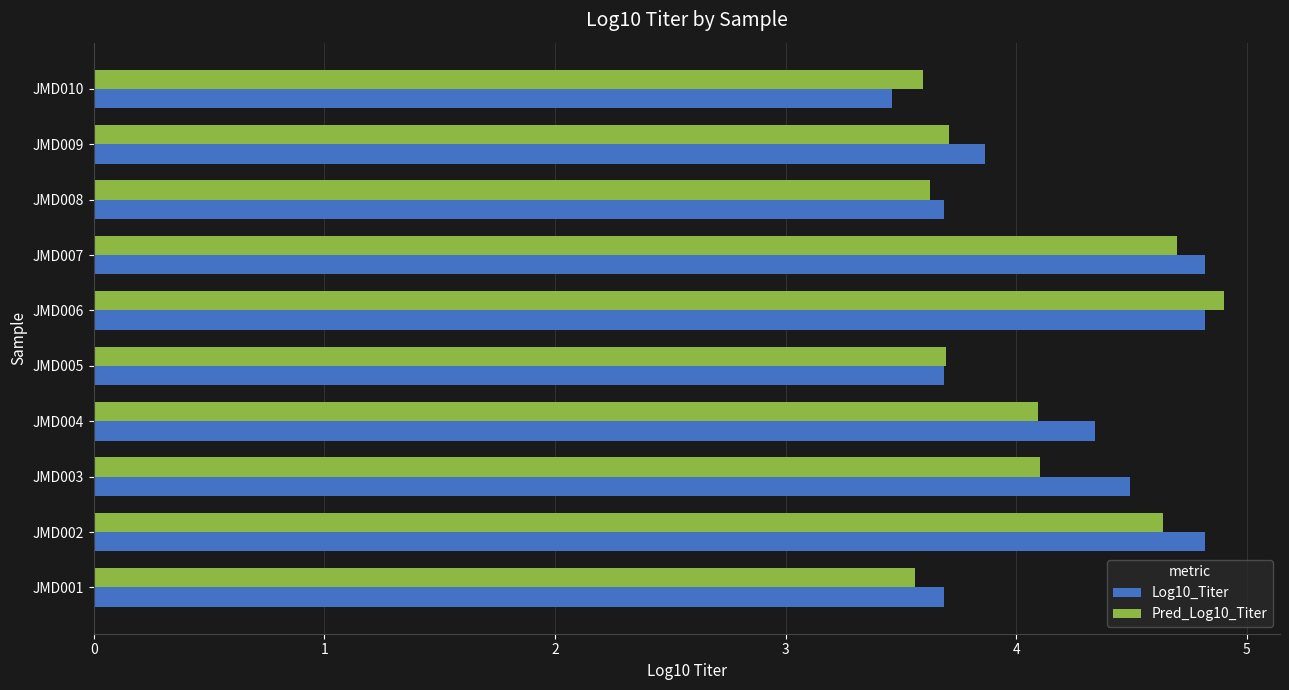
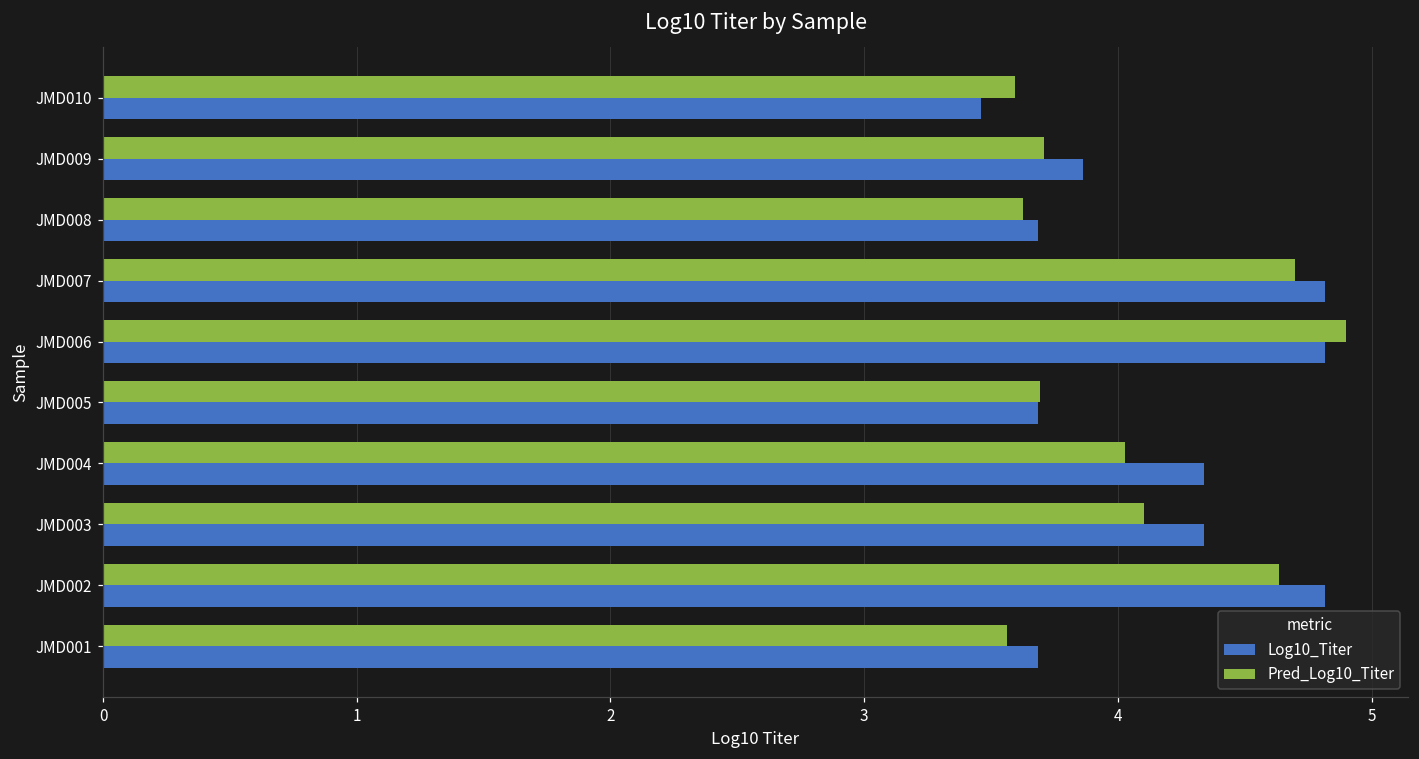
  {
    "Log10_Titer": {
      "JMD010": 3.46,
      "JMD009": 3.86,
      "JMD008": 3.69,
      "JMD007": 4.82,
      "JMD006": 4.82,
      "JMD005": 3.69,
      "JMD004": 4.34,
-     "JMD003": 4.49,
+     "JMD003": 4.34,
      "JMD002": 4.82,
      "JMD001": 3.69
    },
    "Pred_Log10_Titer": {
      "JMD010": 3.59,
      "JMD009": 3.71,
      "JMD008": 3.63,
      "JMD007": 4.70,
      "JMD006": 4.90,
      "JMD005": 3.69,
-     "JMD004": 4.10,
+     "JMD004": 4.03,
      "JMD003": 4.10,
      "JMD002": 4.64,
      "JMD001": 3.56
    }
  }
